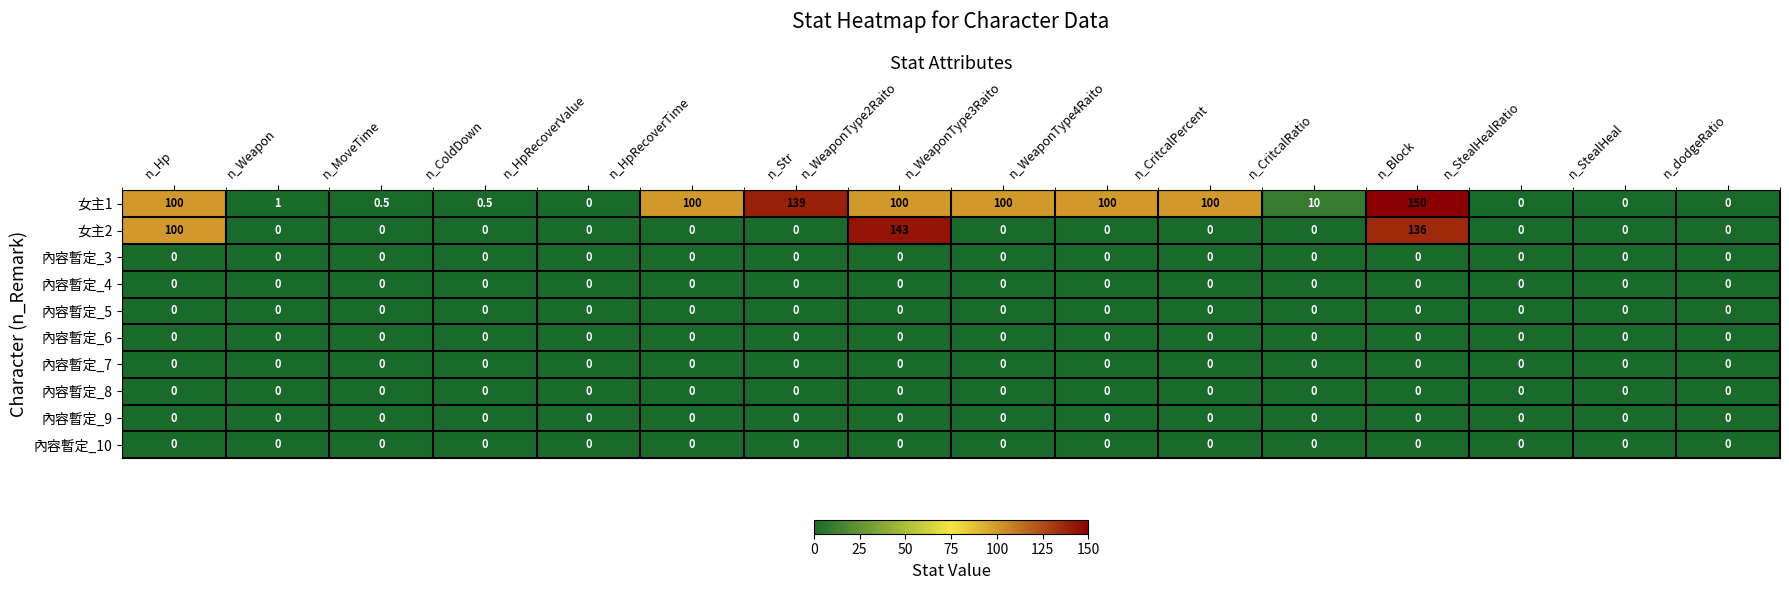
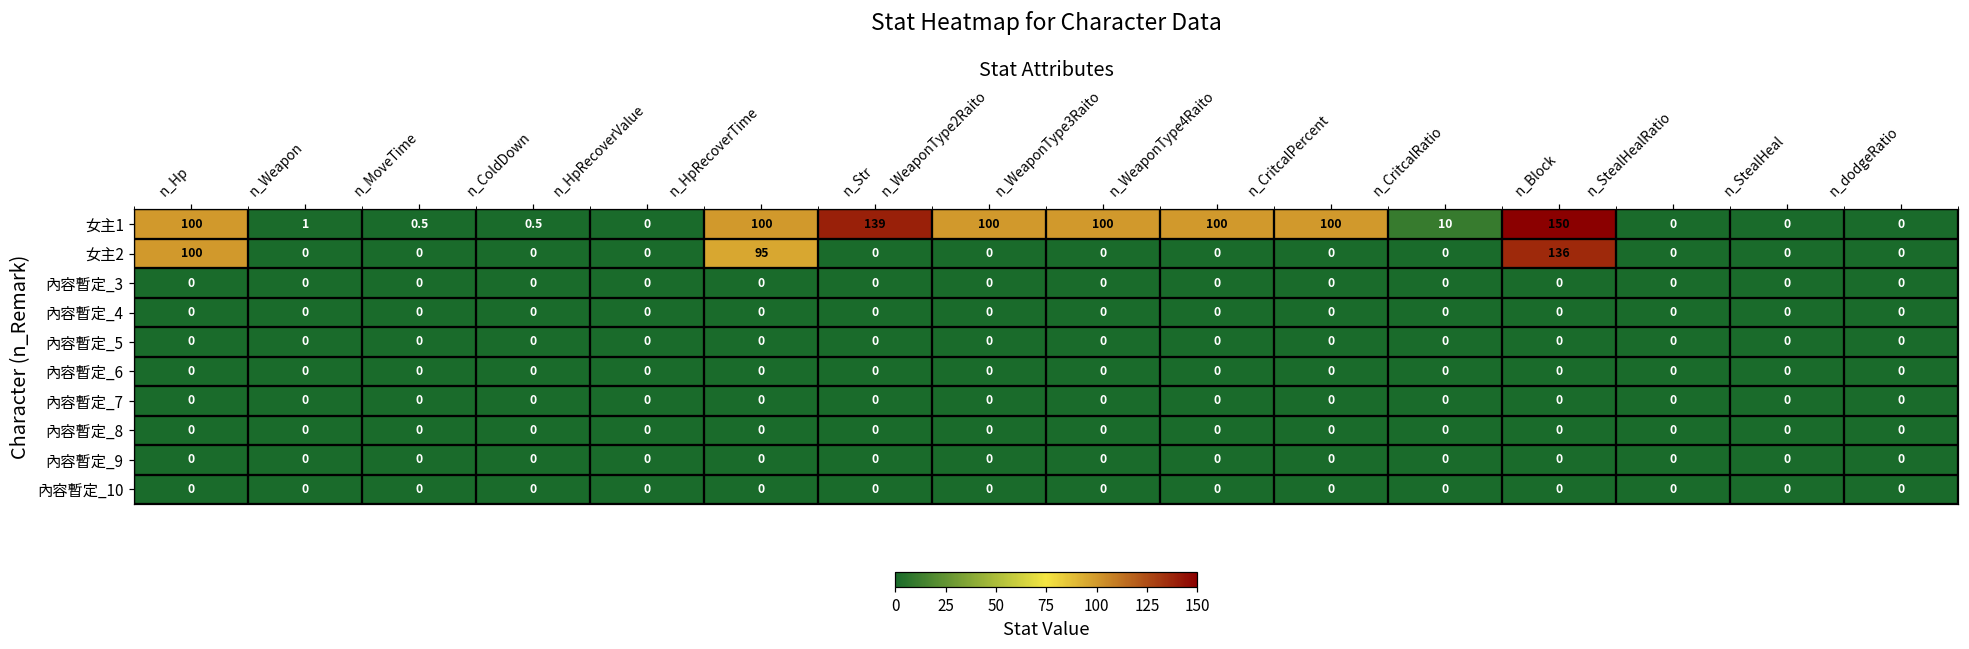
  {
    "女主1": {
      "n_Hp": 100,
      "n_Weapon": 1,
      "n_MoveTime": 0.5,
      "n_ColdDown": 0.5,
      "n_HpRecoverValue": 0,
      "n_HpRecoverTime": 100,
      "n_Str": 139,
      "n_WeaponType2Raito": 100,
      "n_WeaponType3Raito": 100,
      "n_WeaponType4Raito": 100,
      "n_CritcalPercent": 100,
      "n_CritcalRatio": 10,
      "n_Block": 150,
      "n_StealHealRatio": 0,
      "n_StealHeal": 0,
      "n_dodgeRatio": 0
    },
    "女主2": {
      "n_Hp": 100,
      "n_Weapon": 0,
      "n_MoveTime": 0,
      "n_ColdDown": 0,
      "n_HpRecoverValue": 0,
-     "n_HpRecoverTime": 0,
+     "n_HpRecoverTime": 95,
      "n_Str": 0,
-     "n_WeaponType2Raito": 143,
+     "n_WeaponType2Raito": 0,
      "n_WeaponType3Raito": 0,
      "n_WeaponType4Raito": 0,
      "n_CritcalPercent": 0,
      "n_CritcalRatio": 0,
      "n_Block": 136,
      "n_StealHealRatio": 0,
      "n_StealHeal": 0,
      "n_dodgeRatio": 0
    },
    "內容暫定_3": {
      "n_Hp": 0,
      "n_Weapon": 0,
      "n_MoveTime": 0,
      "n_ColdDown": 0,
      "n_HpRecoverValue": 0,
      "n_HpRecoverTime": 0,
      "n_Str": 0,
      "n_WeaponType2Raito": 0,
      "n_WeaponType3Raito": 0,
      "n_WeaponType4Raito": 0,
      "n_CritcalPercent": 0,
      "n_CritcalRatio": 0,
      "n_Block": 0,
      "n_StealHealRatio": 0,
      "n_StealHeal": 0,
      "n_dodgeRatio": 0
    },
    "內容暫定_4": {
      "n_Hp": 0,
      "n_Weapon": 0,
      "n_MoveTime": 0,
      "n_ColdDown": 0,
      "n_HpRecoverValue": 0,
      "n_HpRecoverTime": 0,
      "n_Str": 0,
      "n_WeaponType2Raito": 0,
      "n_WeaponType3Raito": 0,
      "n_WeaponType4Raito": 0,
      "n_CritcalPercent": 0,
      "n_CritcalRatio": 0,
      "n_Block": 0,
      "n_StealHealRatio": 0,
      "n_StealHeal": 0,
      "n_dodgeRatio": 0
    },
    "內容暫定_5": {
      "n_Hp": 0,
      "n_Weapon": 0,
      "n_MoveTime": 0,
      "n_ColdDown": 0,
      "n_HpRecoverValue": 0,
      "n_HpRecoverTime": 0,
      "n_Str": 0,
      "n_WeaponType2Raito": 0,
      "n_WeaponType3Raito": 0,
      "n_WeaponType4Raito": 0,
      "n_CritcalPercent": 0,
      "n_CritcalRatio": 0,
      "n_Block": 0,
      "n_StealHealRatio": 0,
      "n_StealHeal": 0,
      "n_dodgeRatio": 0
    },
    "內容暫定_6": {
      "n_Hp": 0,
      "n_Weapon": 0,
      "n_MoveTime": 0,
      "n_ColdDown": 0,
      "n_HpRecoverValue": 0,
      "n_HpRecoverTime": 0,
      "n_Str": 0,
      "n_WeaponType2Raito": 0,
      "n_WeaponType3Raito": 0,
      "n_WeaponType4Raito": 0,
      "n_CritcalPercent": 0,
      "n_CritcalRatio": 0,
      "n_Block": 0,
      "n_StealHealRatio": 0,
      "n_StealHeal": 0,
      "n_dodgeRatio": 0
    },
    "內容暫定_7": {
      "n_Hp": 0,
      "n_Weapon": 0,
      "n_MoveTime": 0,
      "n_ColdDown": 0,
      "n_HpRecoverValue": 0,
      "n_HpRecoverTime": 0,
      "n_Str": 0,
      "n_WeaponType2Raito": 0,
      "n_WeaponType3Raito": 0,
      "n_WeaponType4Raito": 0,
      "n_CritcalPercent": 0,
      "n_CritcalRatio": 0,
      "n_Block": 0,
      "n_StealHealRatio": 0,
      "n_StealHeal": 0,
      "n_dodgeRatio": 0
    },
    "內容暫定_8": {
      "n_Hp": 0,
      "n_Weapon": 0,
      "n_MoveTime": 0,
      "n_ColdDown": 0,
      "n_HpRecoverValue": 0,
      "n_HpRecoverTime": 0,
      "n_Str": 0,
      "n_WeaponType2Raito": 0,
      "n_WeaponType3Raito": 0,
      "n_WeaponType4Raito": 0,
      "n_CritcalPercent": 0,
      "n_CritcalRatio": 0,
      "n_Block": 0,
      "n_StealHealRatio": 0,
      "n_StealHeal": 0,
      "n_dodgeRatio": 0
    },
    "內容暫定_9": {
      "n_Hp": 0,
      "n_Weapon": 0,
      "n_MoveTime": 0,
      "n_ColdDown": 0,
      "n_HpRecoverValue": 0,
      "n_HpRecoverTime": 0,
      "n_Str": 0,
      "n_WeaponType2Raito": 0,
      "n_WeaponType3Raito": 0,
      "n_WeaponType4Raito": 0,
      "n_CritcalPercent": 0,
      "n_CritcalRatio": 0,
      "n_Block": 0,
      "n_StealHealRatio": 0,
      "n_StealHeal": 0,
      "n_dodgeRatio": 0
    },
    "內容暫定_10": {
      "n_Hp": 0,
      "n_Weapon": 0,
      "n_MoveTime": 0,
      "n_ColdDown": 0,
      "n_HpRecoverValue": 0,
      "n_HpRecoverTime": 0,
      "n_Str": 0,
      "n_WeaponType2Raito": 0,
      "n_WeaponType3Raito": 0,
      "n_WeaponType4Raito": 0,
      "n_CritcalPercent": 0,
      "n_CritcalRatio": 0,
      "n_Block": 0,
      "n_StealHealRatio": 0,
      "n_StealHeal": 0,
      "n_dodgeRatio": 0
    }
  }
